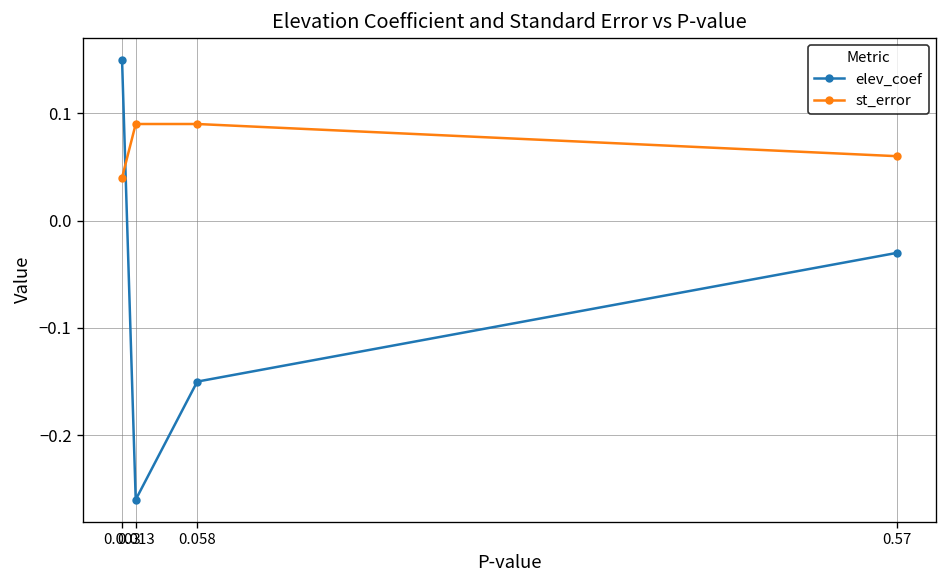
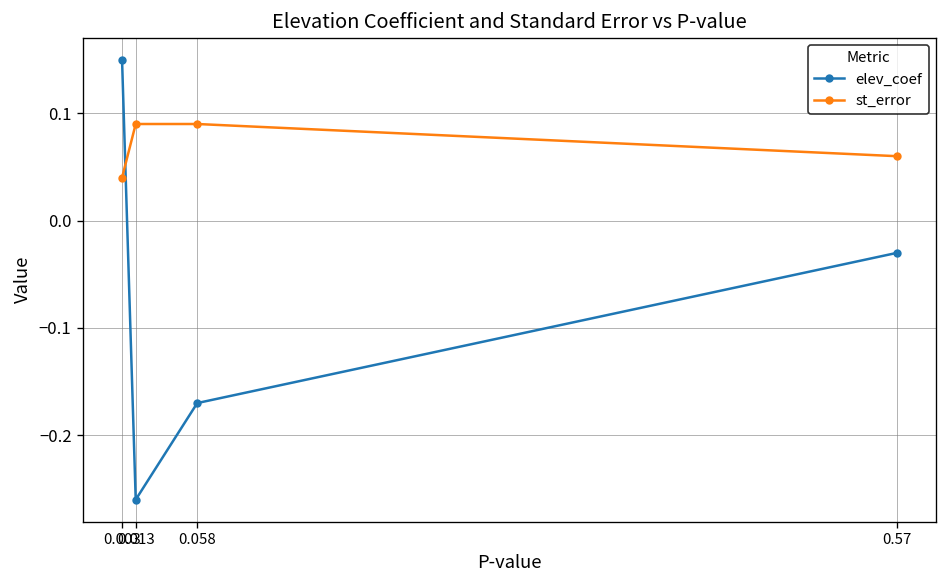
  {
    "elev_coef": {
-     "0.058": -0.15,
+     "0.058": -0.17,
      "0.57": -0.03
    },
    "st_error": {
      "0.058": 0.09,
      "0.57": 0.06
    }
  }
